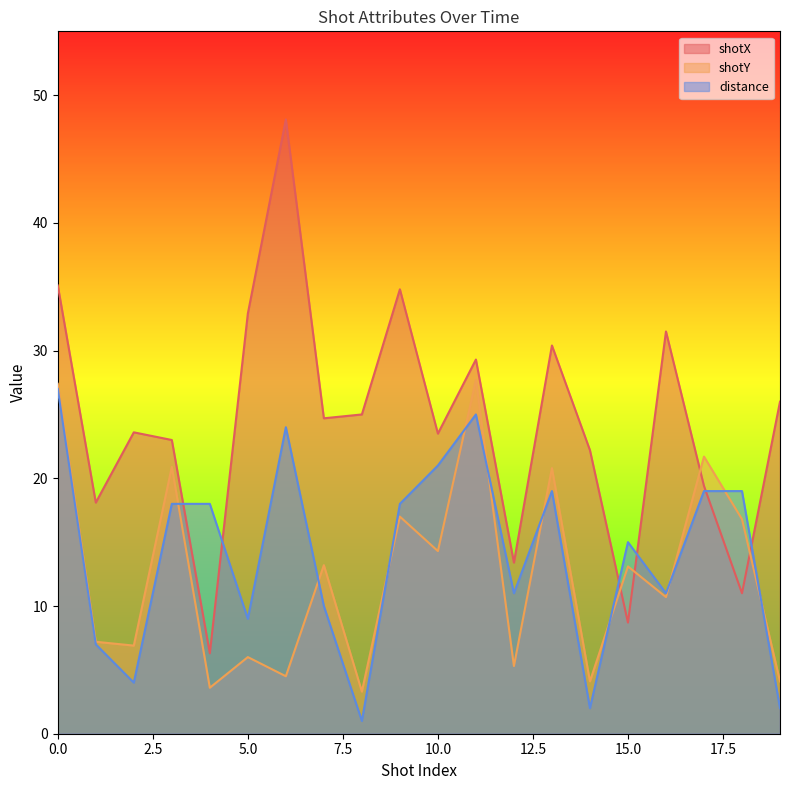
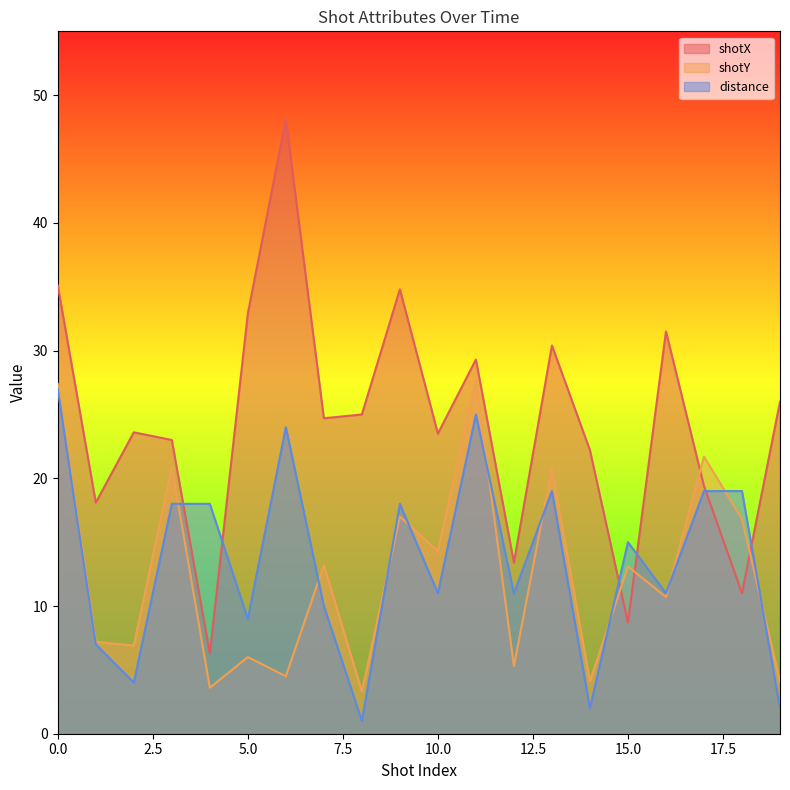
  {
    "distance": {
      "0.0": 27,
      "5.0": 9,
-     "10.0": 21,
+     "10.0": 11,
      "15.0": 15
    }
  }
